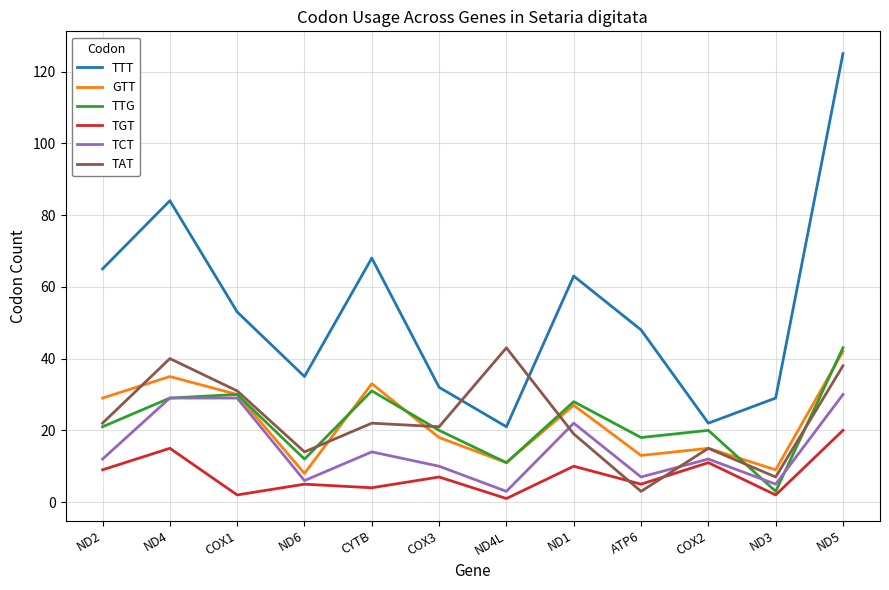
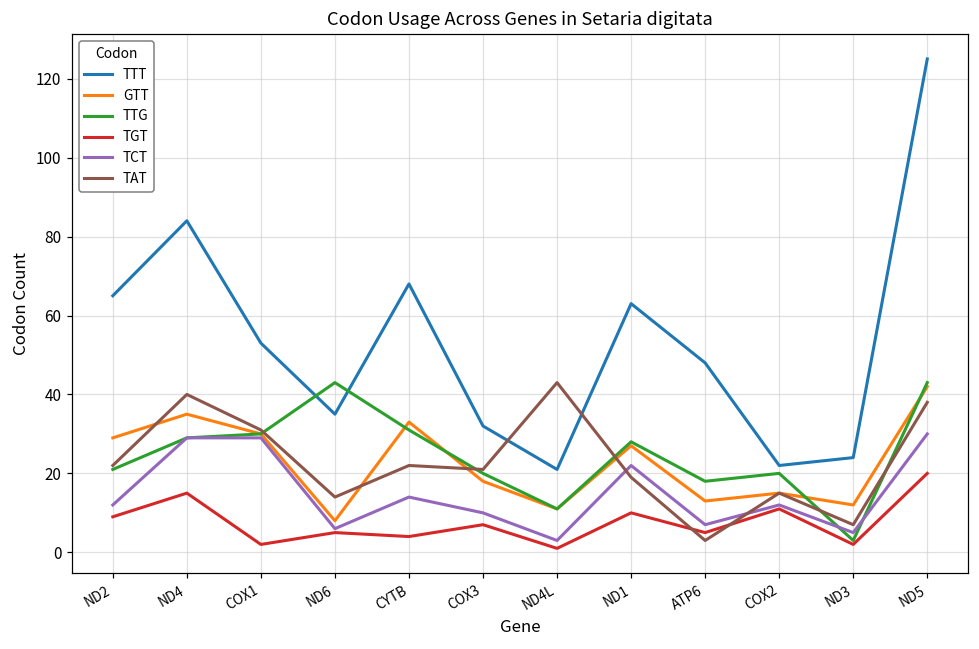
  {
    "TTT": {
      "ND2": 65,
      "ND4": 84,
      "COX1": 53,
      "ND6": 35,
      "CYTB": 68,
      "COX3": 32,
      "ND4L": 21,
      "ND1": 63,
      "ATP6": 48,
      "COX2": 22,
-     "ND3": 29,
+     "ND3": 24,
      "ND5": 125
    },
    "GTT": {
      "ND2": 29,
      "ND4": 35,
      "ND6": 8,
      "CYTB": 33,
      "COX3": 18,
      "ND1": 27,
      "ATP6": 13,
-     "ND3": 9,
+     "ND3": 12,
      "ND5": 42
    },
    "TTG": {
      "ND2": 21,
-     "ND6": 12,
+     "ND6": 43,
      "CYTB": 31,
      "COX3": 20,
      "ND1": 28,
      "ATP6": 18,
      "COX2": 20,
      "ND3": 3,
      "ND5": 43
    },
    "TGT": {
      "ND2": 9,
      "ND4": 15,
      "COX1": 2,
      "ND6": 5,
      "CYTB": 4,
      "COX3": 7,
      "ND4L": 1,
      "ND1": 10,
      "ATP6": 5,
      "COX2": 11,
      "ND3": 2,
      "ND5": 20
    },
    "TCT": {
      "ND2": 12,
      "COX1": 29,
      "ND6": 6,
      "CYTB": 14,
      "COX3": 10,
      "ND4L": 3,
      "ND1": 22,
      "ATP6": 7,
      "COX2": 12,
      "ND3": 5,
      "ND5": 30
    },
    "TAT": {
      "ND2": 22,
      "ND4": 40,
      "COX1": 31,
      "ND6": 14,
      "CYTB": 22,
      "COX3": 21,
      "ND4L": 43,
      "ND1": 19,
      "ATP6": 3,
      "ND3": 7,
      "ND5": 38
    }
  }
